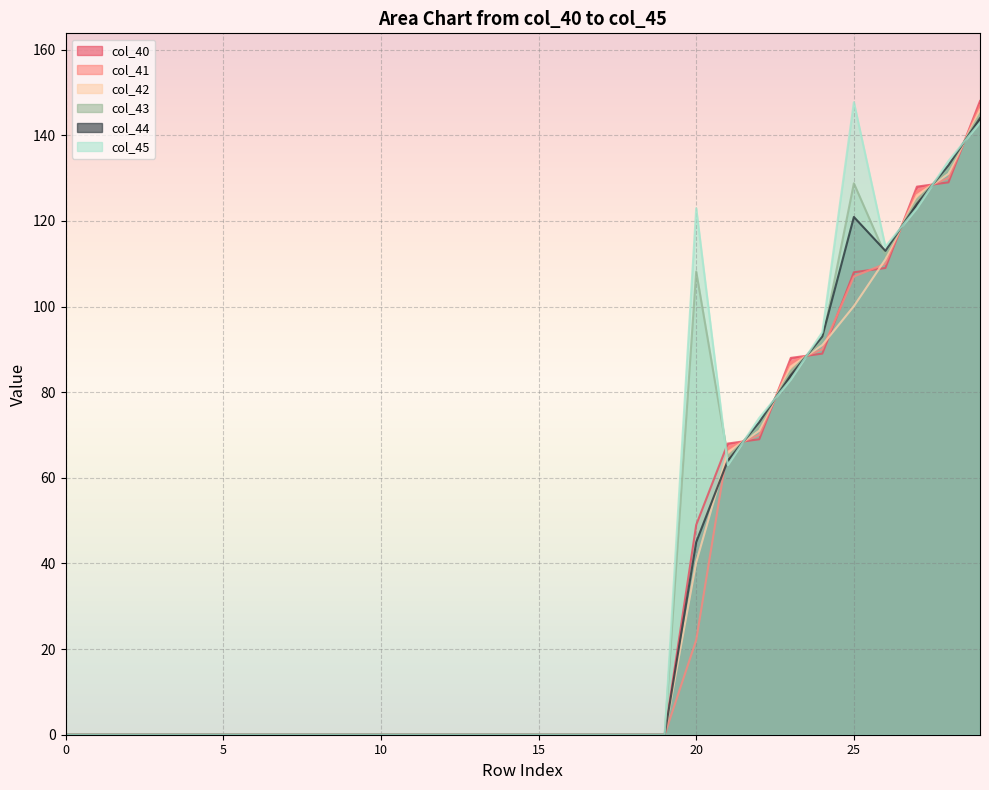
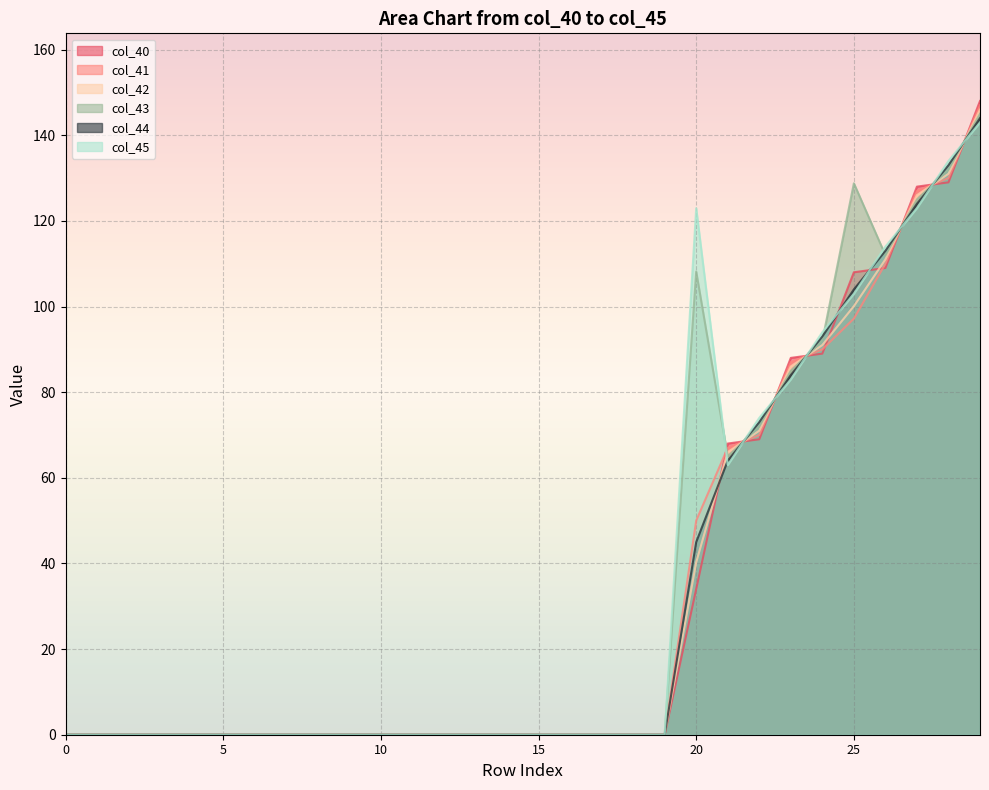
  {
    "col_40": {
-     "20": 49,
+     "20": 34,
      "25": 108
    },
    "col_41": {
-     "20": 22,
-     "25": 107
+     "20": 50,
+     "25": 97
    },
    "col_42": {
      "20": 40,
      "25": 100
    },
    "col_43": {
      "20": 108,
      "25": 129
    },
    "col_44": {
      "20": 45,
-     "25": 121
+     "25": 104
    },
    "col_45": {
      "20": 123,
-     "25": 148
+     "25": 103
    }
  }
